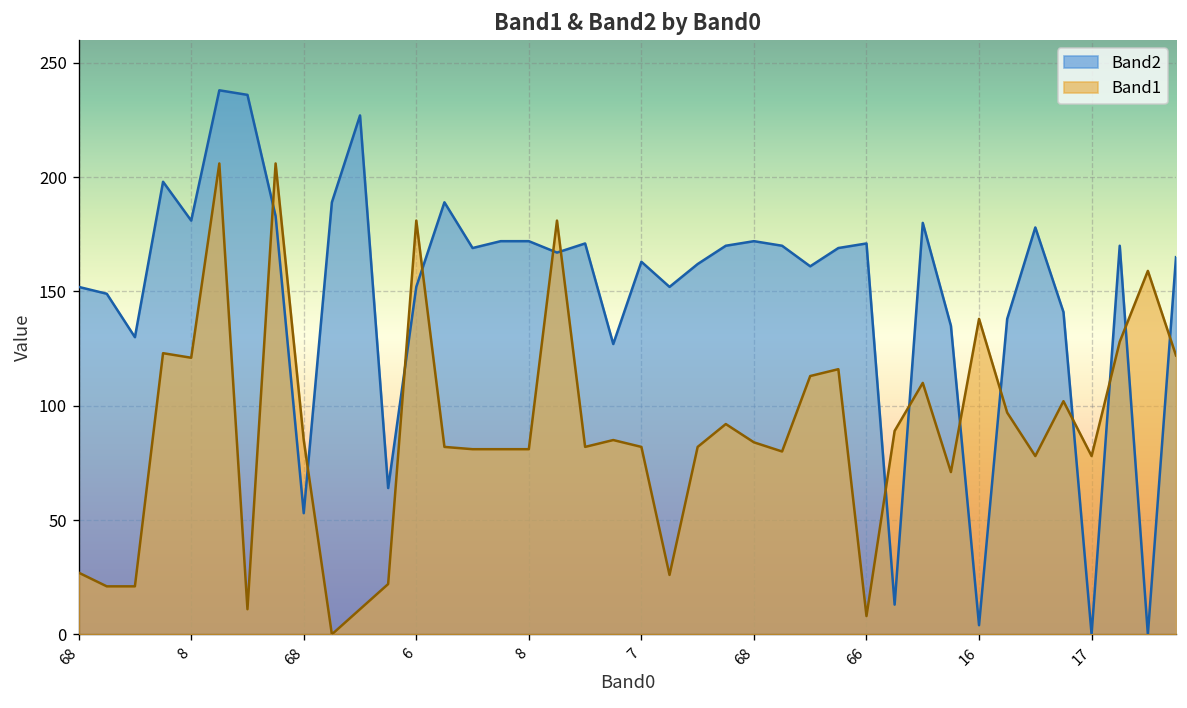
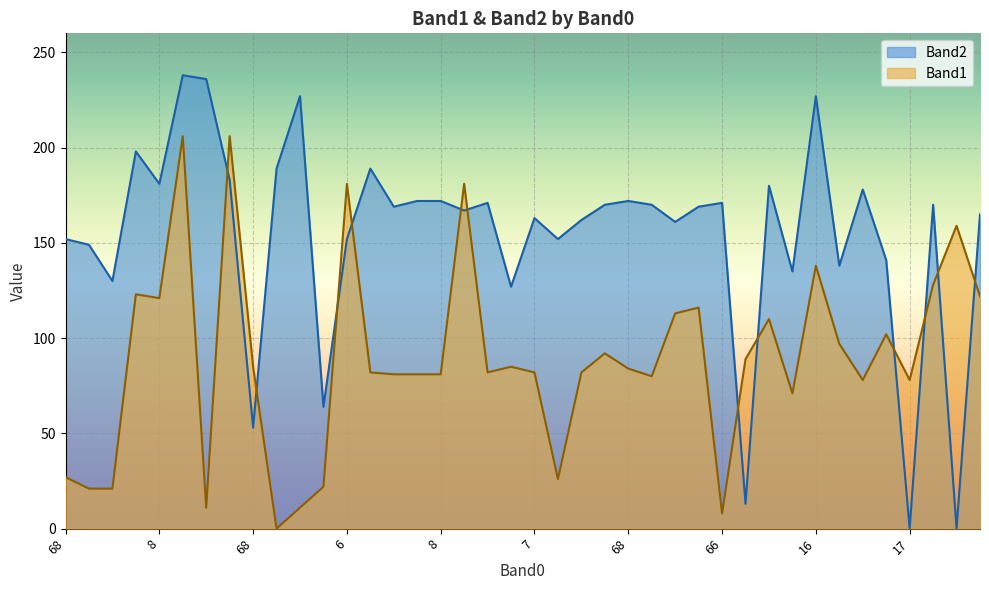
  {
    "Band2": {
      "66": 171,
-     "16": 4
+     "16": 227
    },
    "Band1": {
      "66": 8,
      "16": 138
    }
  }
